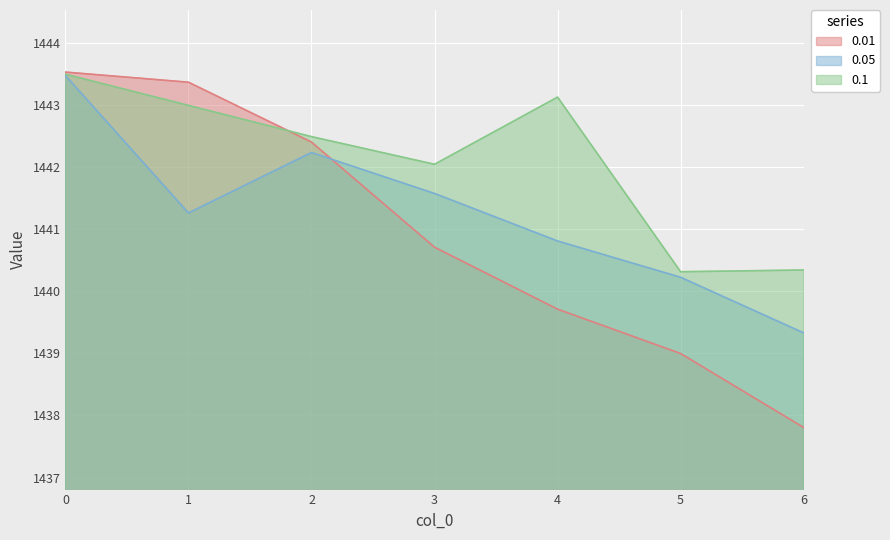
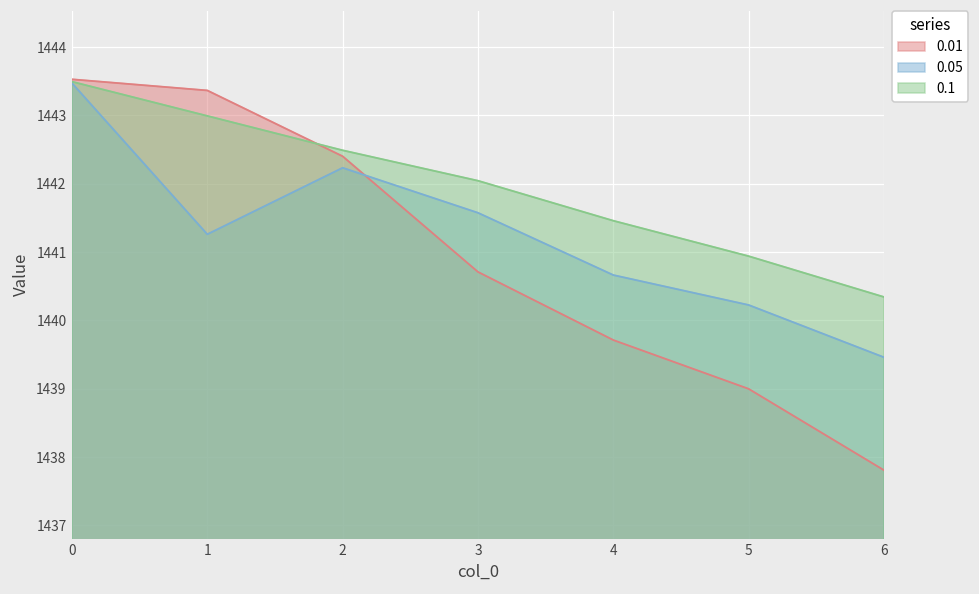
  {
    "0.01": {
      "1": 1443.4,
      "2": 1442.4,
      "3": 1440.7,
      "4": 1439.7,
      "5": 1439.0,
      "6": 1437.8
    },
    "0.05": {
      "1": 1441.3,
      "2": 1442.2,
      "3": 1441.6,
-     "4": 1440.8,
+     "4": 1440.7,
      "5": 1440.2,
-     "6": 1439.3
+     "6": 1439.5
    },
    "0.1": {
      "1": 1443.0,
      "2": 1442.5,
      "3": 1442.0,
-     "4": 1443.1,
-     "5": 1440.3,
+     "4": 1441.5,
+     "5": 1440.9,
      "6": 1440.3
    }
  }
